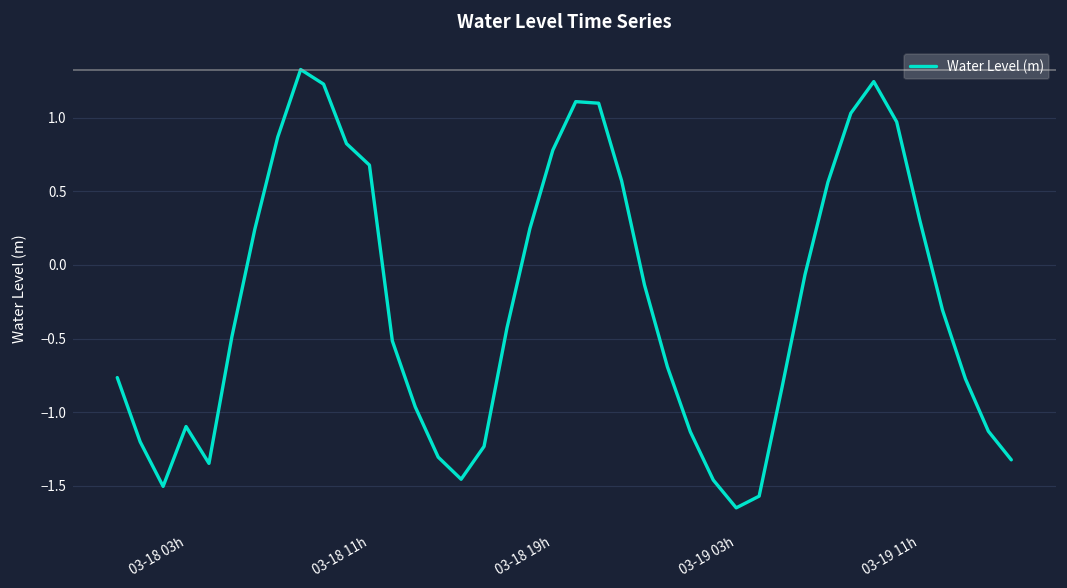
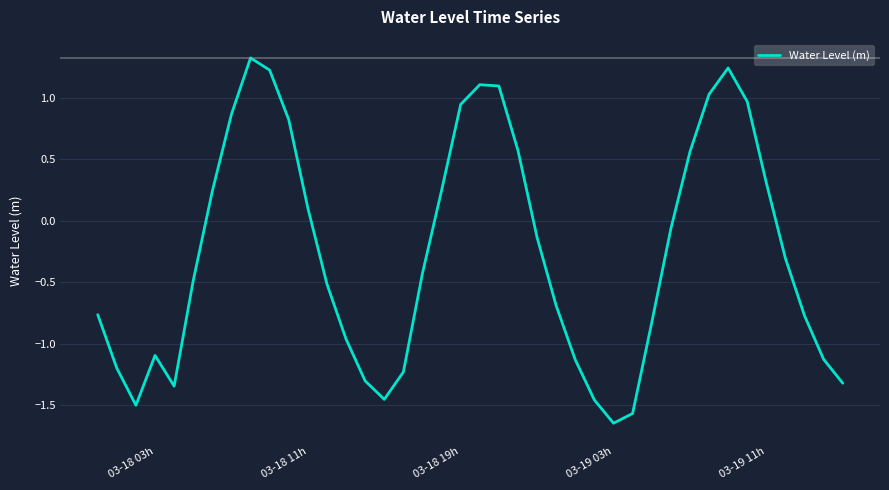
  {
    "03-18 03h": -1.10,
-   "03-18 11h": 0.68,
-   "03-18 19h": 0.78,
+   "03-18 11h": 0.10,
+   "03-18 19h": 0.95,
    "03-19 03h": -1.65,
    "03-19 11h": 0.31
  }
